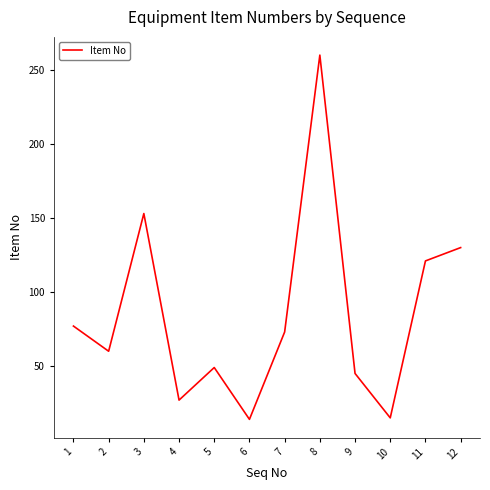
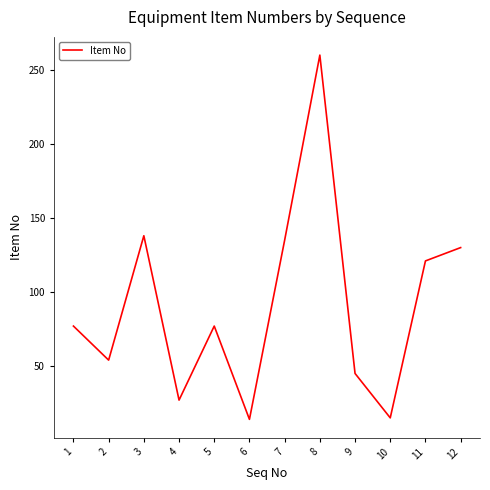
  {
    "1": 77,
-   "2": 60,
-   "3": 153,
+   "2": 54,
+   "3": 138,
    "4": 27,
-   "5": 49,
+   "5": 77,
    "6": 14,
-   "7": 73,
+   "7": 135,
    "8": 260,
    "9": 45,
    "10": 15,
    "11": 121,
    "12": 130
  }
